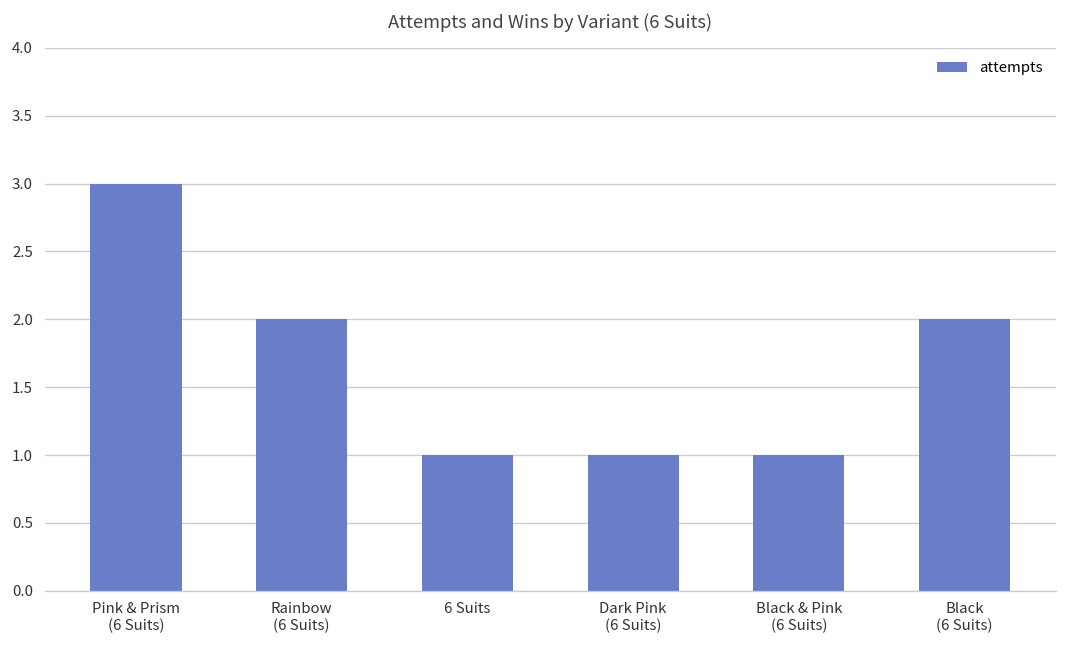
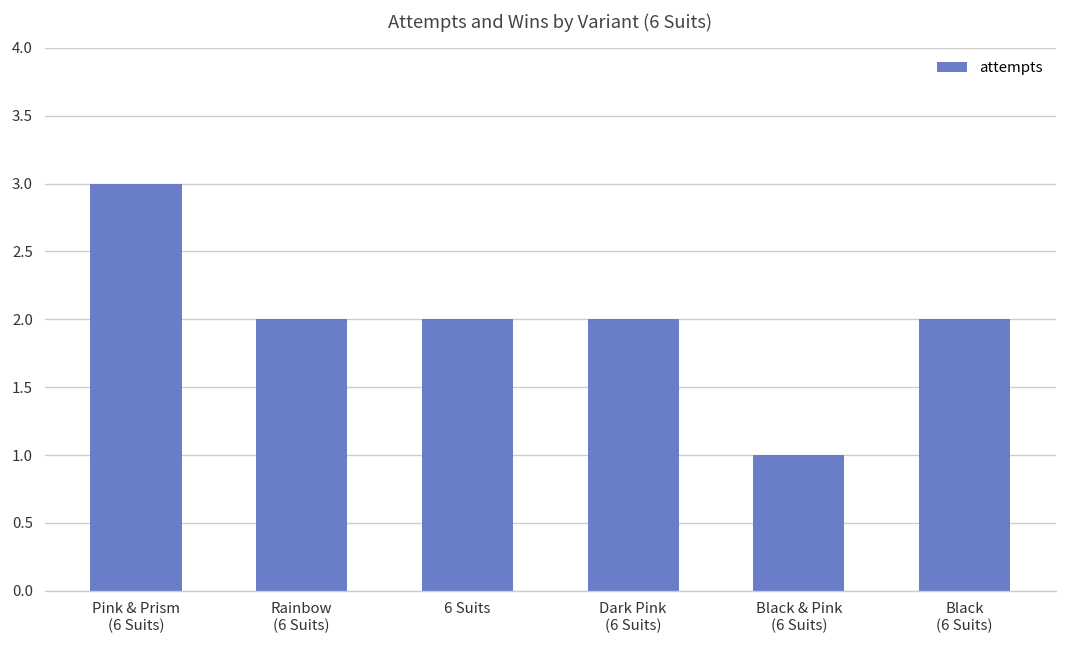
  {
    "Pink & Prism (6 Suits)": 3,
    "Rainbow (6 Suits)": 2,
-   "6 Suits": 1,
-   "Dark Pink (6 Suits)": 1,
+   "6 Suits": 2,
+   "Dark Pink (6 Suits)": 2,
    "Black & Pink (6 Suits)": 1,
    "Black (6 Suits)": 2
  }
